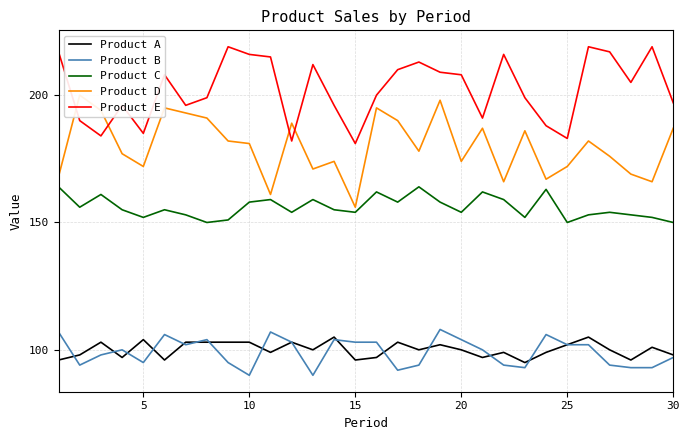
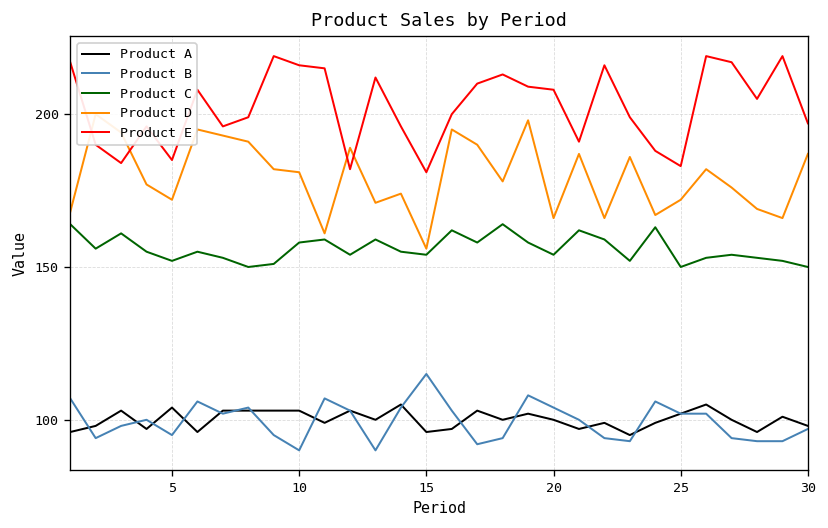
  {
    "Product A": {
      "5": 104,
      "10": 103,
      "15": 96,
      "20": 100,
      "30": 98
    },
    "Product B": {
      "5": 95,
      "10": 90,
-     "15": 103,
+     "15": 115,
      "20": 104,
      "30": 97
    },
    "Product C": {
      "5": 152,
      "10": 158,
      "15": 154,
      "20": 154,
      "25": 150,
      "30": 150
    },
    "Product D": {
      "5": 172,
      "10": 181,
      "15": 156,
-     "20": 174,
+     "20": 166,
      "25": 172,
      "30": 187
    },
    "Product E": {
      "5": 185,
      "10": 216,
      "15": 181,
      "20": 208,
      "25": 183,
      "30": 197
    }
  }
